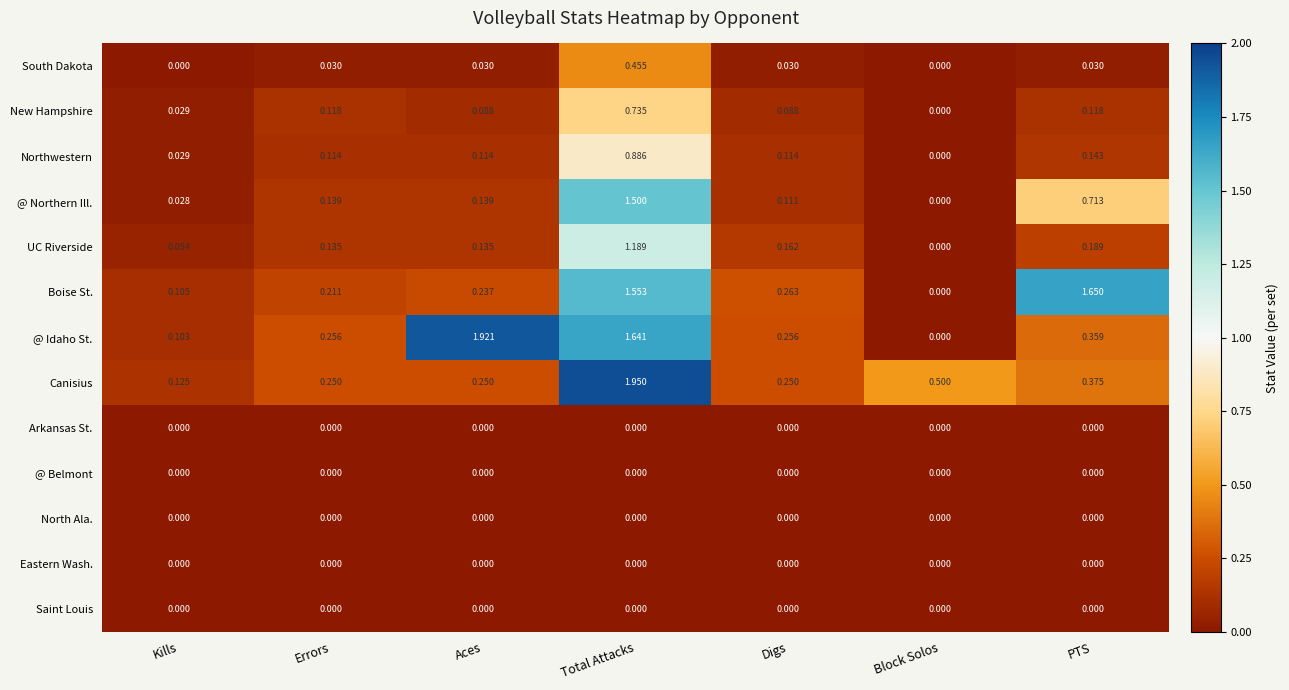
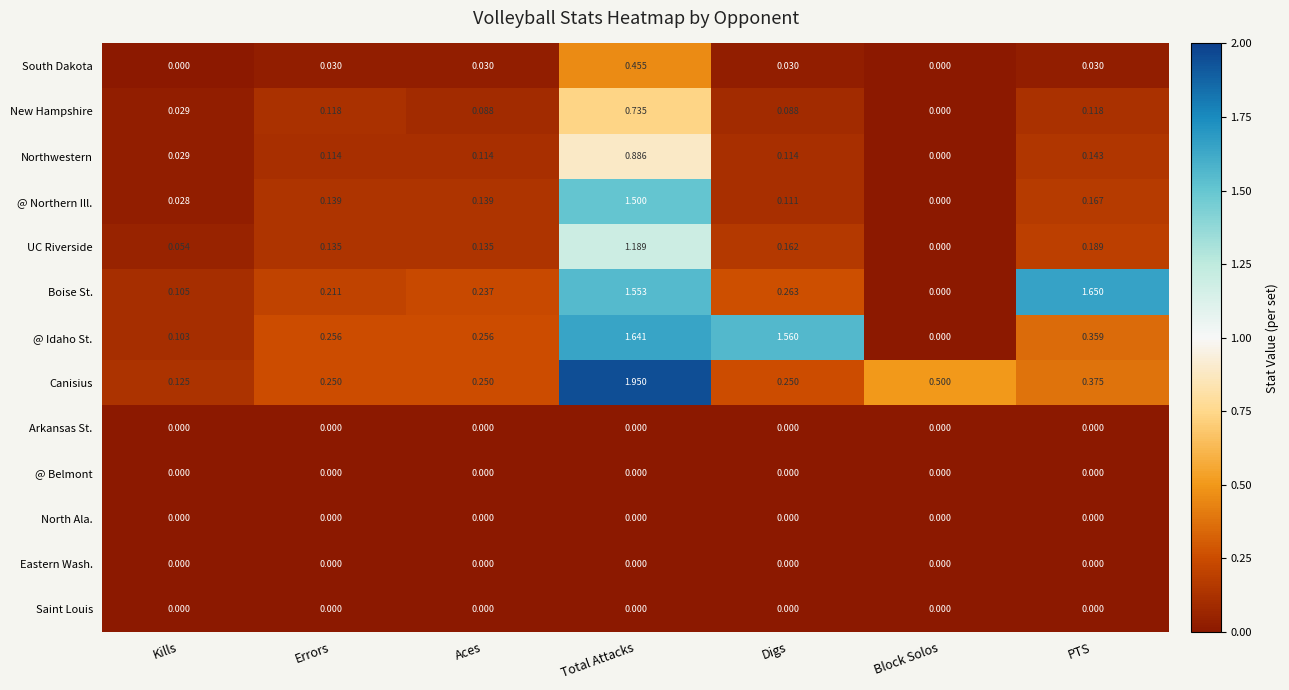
  {
    "South Dakota": {
      "Kills": 0.000,
      "Errors": 0.030,
      "Aces": 0.030,
      "Total Attacks": 0.455,
      "Digs": 0.030,
      "Block Solos": 0.000,
      "PTS": 0.030
    },
    "New Hampshire": {
      "Kills": 0.029,
      "Errors": 0.118,
      "Aces": 0.088,
      "Total Attacks": 0.735,
      "Digs": 0.088,
      "Block Solos": 0.000,
      "PTS": 0.118
    },
    "Northwestern": {
      "Kills": 0.029,
      "Errors": 0.114,
      "Aces": 0.114,
      "Total Attacks": 0.886,
      "Digs": 0.114,
      "Block Solos": 0.000,
      "PTS": 0.143
    },
    "@ Northern Ill.": {
      "Kills": 0.028,
      "Errors": 0.139,
      "Aces": 0.139,
      "Total Attacks": 1.500,
      "Digs": 0.111,
      "Block Solos": 0.000,
-     "PTS": 0.713
+     "PTS": 0.167
    },
    "UC Riverside": {
      "Kills": 0.054,
      "Errors": 0.135,
      "Aces": 0.135,
      "Total Attacks": 1.189,
      "Digs": 0.162,
      "Block Solos": 0.000,
      "PTS": 0.189
    },
    "Boise St.": {
      "Kills": 0.105,
      "Errors": 0.211,
      "Aces": 0.237,
      "Total Attacks": 1.553,
      "Digs": 0.263,
      "Block Solos": 0.000,
      "PTS": 1.650
    },
    "@ Idaho St.": {
      "Kills": 0.103,
      "Errors": 0.256,
-     "Aces": 1.921,
+     "Aces": 0.256,
      "Total Attacks": 1.641,
-     "Digs": 0.256,
+     "Digs": 1.560,
      "Block Solos": 0.000,
      "PTS": 0.359
    },
    "Canisius": {
      "Kills": 0.125,
      "Errors": 0.250,
      "Aces": 0.250,
      "Total Attacks": 1.950,
      "Digs": 0.250,
      "Block Solos": 0.500,
      "PTS": 0.375
    },
    "Arkansas St.": {
      "Kills": 0.000,
      "Errors": 0.000,
      "Aces": 0.000,
      "Total Attacks": 0.000,
      "Digs": 0.000,
      "Block Solos": 0.000,
      "PTS": 0.000
    },
    "@ Belmont": {
      "Kills": 0.000,
      "Errors": 0.000,
      "Aces": 0.000,
      "Total Attacks": 0.000,
      "Digs": 0.000,
      "Block Solos": 0.000,
      "PTS": 0.000
    },
    "North Ala.": {
      "Kills": 0.000,
      "Errors": 0.000,
      "Aces": 0.000,
      "Total Attacks": 0.000,
      "Digs": 0.000,
      "Block Solos": 0.000,
      "PTS": 0.000
    },
    "Eastern Wash.": {
      "Kills": 0.000,
      "Errors": 0.000,
      "Aces": 0.000,
      "Total Attacks": 0.000,
      "Digs": 0.000,
      "Block Solos": 0.000,
      "PTS": 0.000
    },
    "Saint Louis": {
      "Kills": 0.000,
      "Errors": 0.000,
      "Aces": 0.000,
      "Total Attacks": 0.000,
      "Digs": 0.000,
      "Block Solos": 0.000,
      "PTS": 0.000
    }
  }
